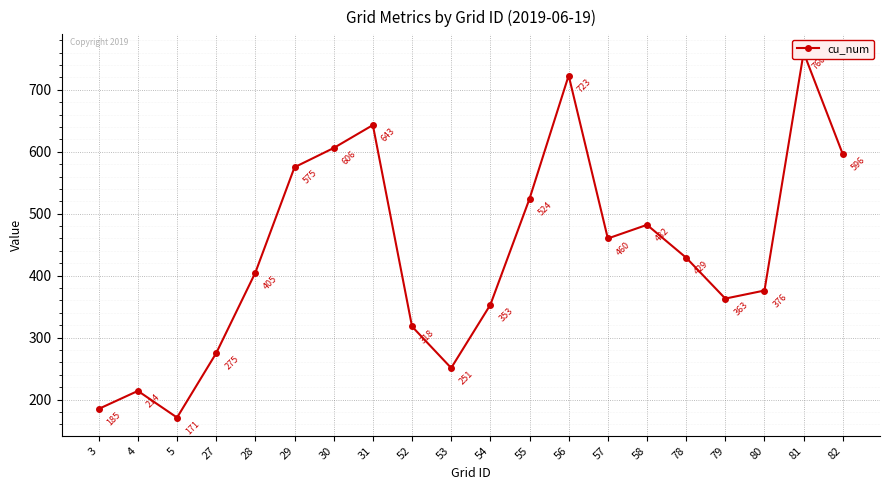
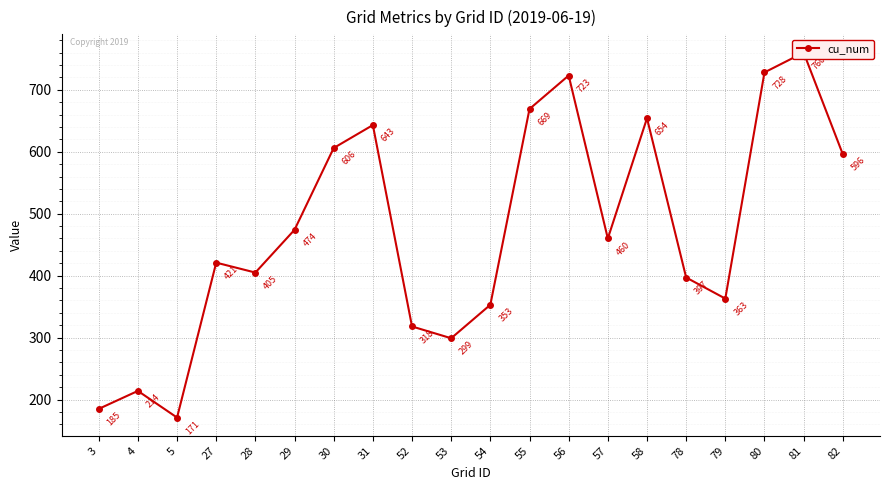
  {
    "3": 185,
    "4": 214,
    "5": 171,
-   "27": 275,
+   "27": 421,
    "28": 405,
-   "29": 575,
+   "29": 474,
    "30": 606,
    "31": 643,
    "52": 318,
-   "53": 251,
+   "53": 299,
    "54": 353,
-   "55": 524,
+   "55": 669,
    "56": 723,
    "57": 460,
-   "58": 482,
-   "78": 429,
+   "58": 654,
+   "78": 397,
    "79": 363,
-   "80": 376,
+   "80": 728,
    "82": 596
  }
